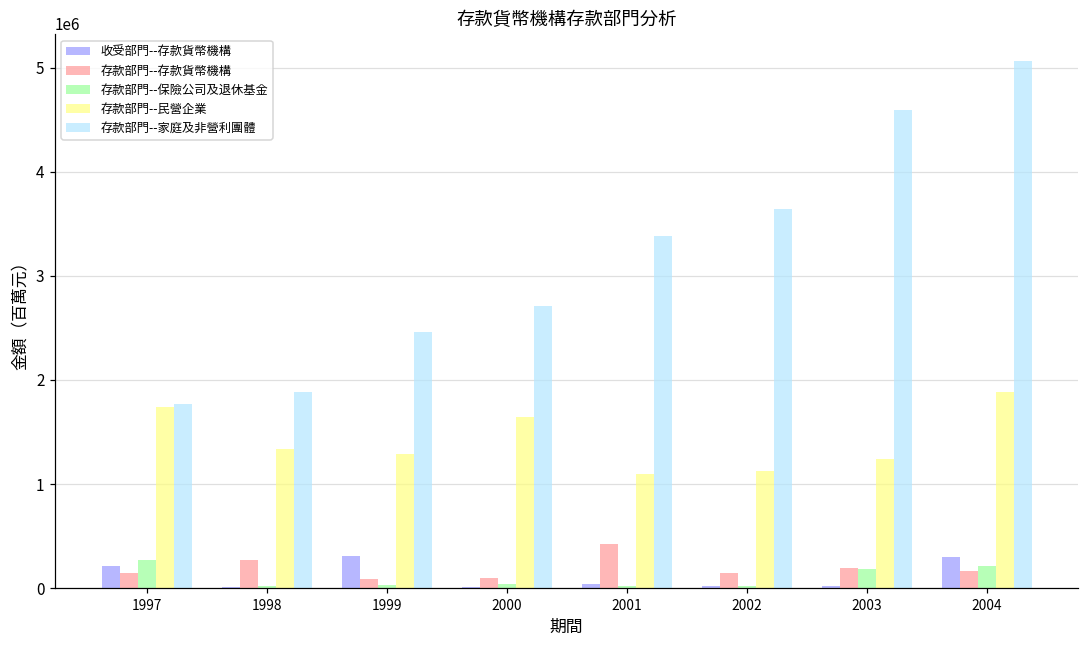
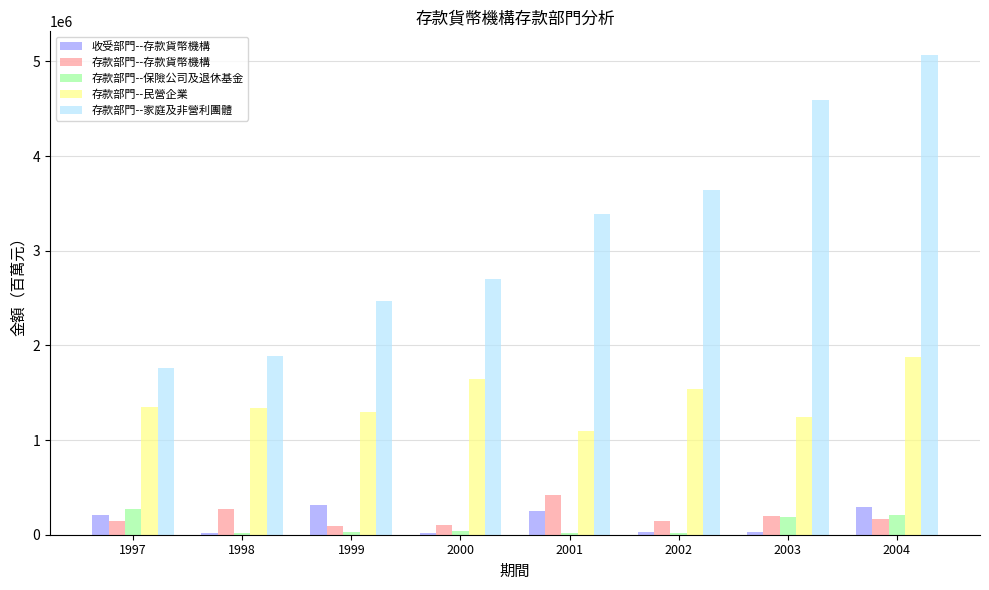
  {
    "收受部門--存款貨幣機構": {
      "1997": 200000,
      "1999": 300000,
-     "2001": 0,
+     "2001": 200000,
      "2004": 300000
    },
    "存款部門--存款貨幣機構": {
      "1997": 100000,
      "1998": 300000,
      "1999": 100000,
      "2000": 100000,
      "2001": 400000,
      "2002": 100000,
      "2003": 200000,
      "2004": 200000
    },
    "存款部門--保險公司及退休基金": {
      "1997": 300000,
      "1999": 0,
      "2000": 0,
      "2003": 200000,
      "2004": 200000
    },
    "存款部門--民營企業": {
-     "1997": 1700000,
+     "1997": 1300000,
      "1998": 1300000,
      "1999": 1300000,
      "2000": 1600000,
      "2001": 1100000,
-     "2002": 1100000,
+     "2002": 1500000,
      "2003": 1200000,
      "2004": 1900000
    },
    "存款部門--家庭及非營利團體": {
      "1997": 1800000,
      "1998": 1900000,
      "1999": 2500000,
      "2000": 2700000,
      "2001": 3400000,
      "2002": 3600000,
      "2003": 4600000,
      "2004": 5100000
    }
  }
